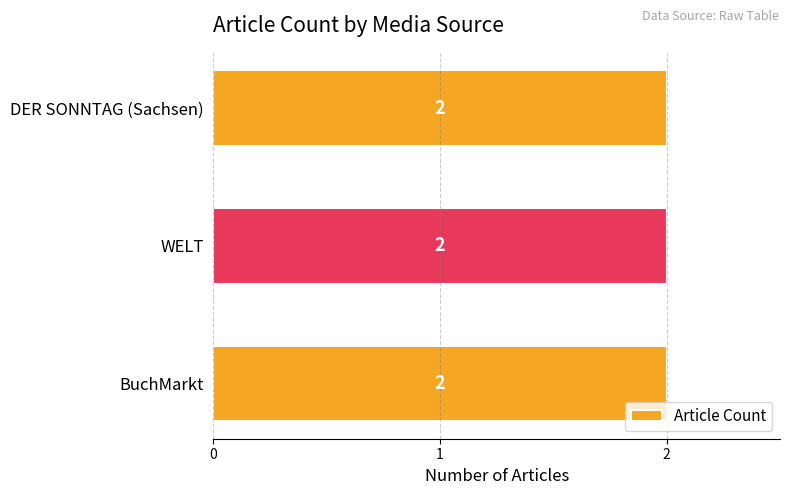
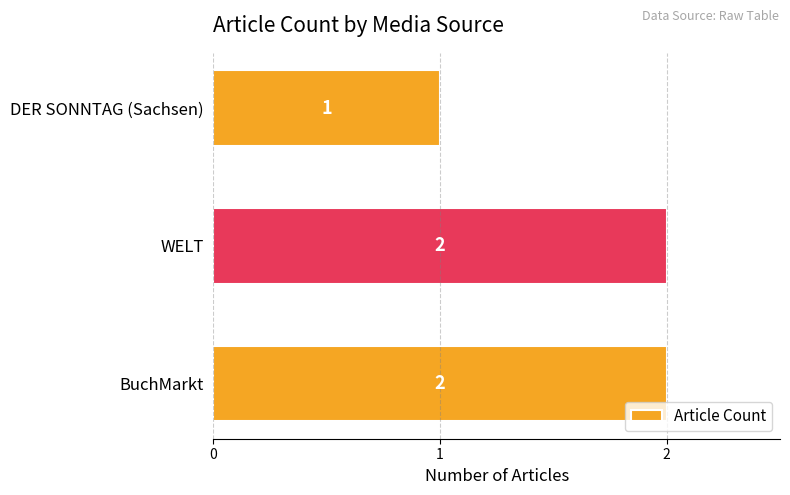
  {
-   "DER SONNTAG (Sachsen)": 2,
+   "DER SONNTAG (Sachsen)": 1,
    "WELT": 2,
    "BuchMarkt": 2
  }
